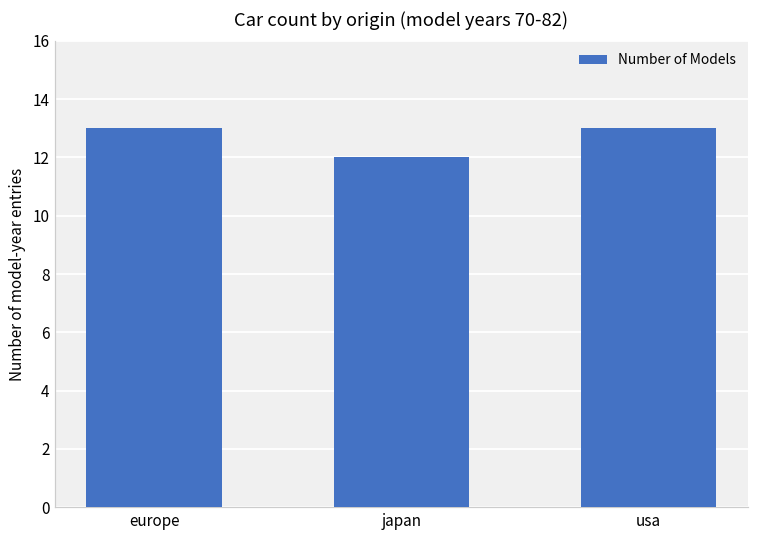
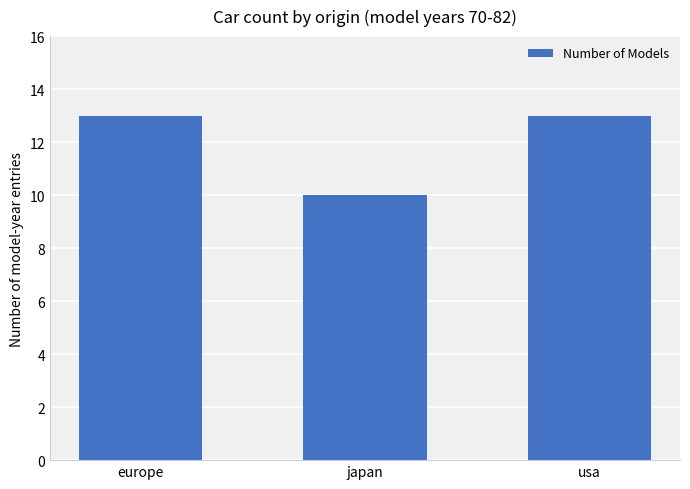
  {
    "europe": 13,
-   "japan": 12,
+   "japan": 10,
    "usa": 13
  }
